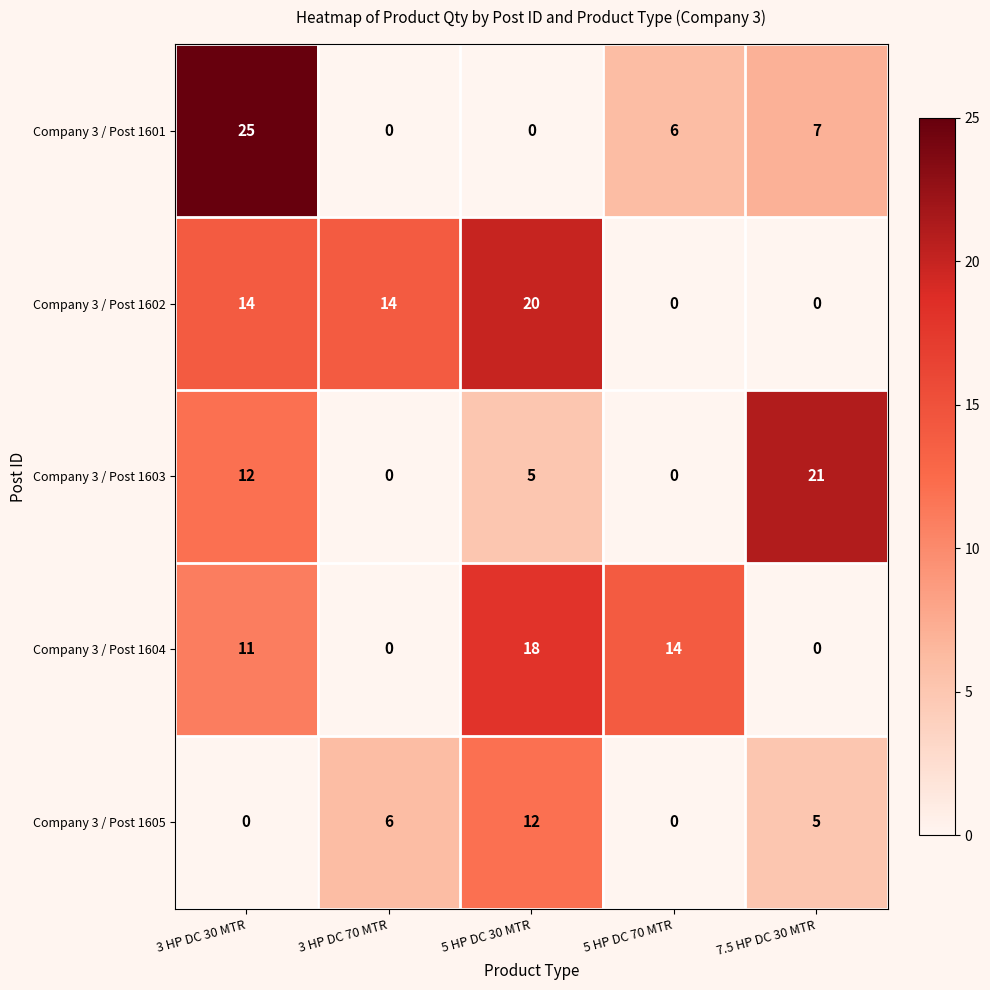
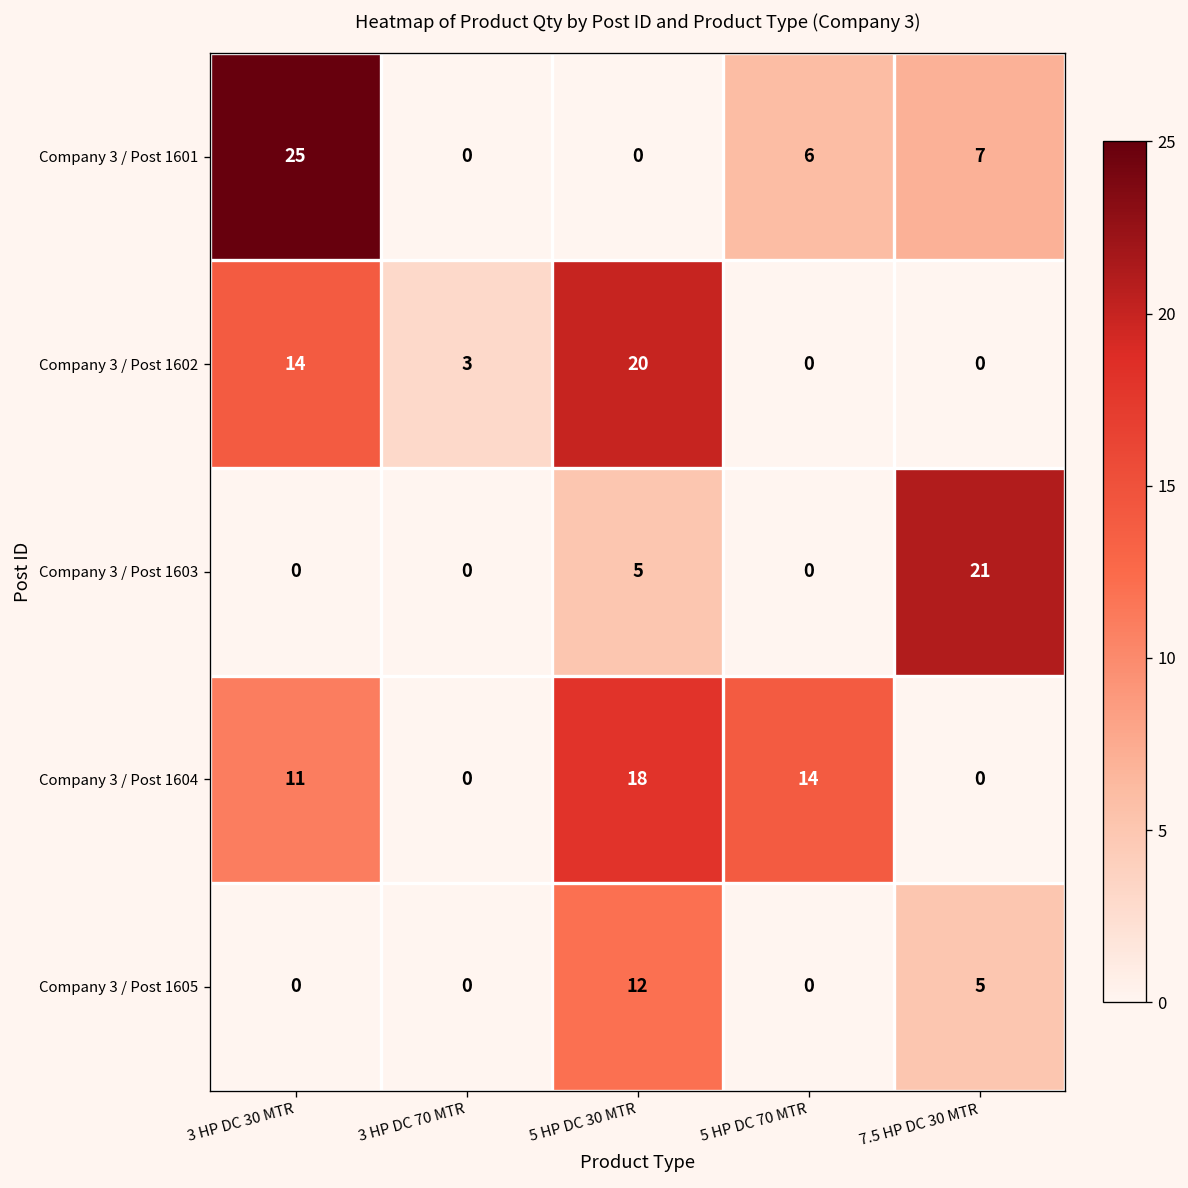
  {
    "Company 3 / Post 1601": {
      "3 HP DC 30 MTR": 25,
      "3 HP DC 70 MTR": 0,
      "5 HP DC 30 MTR": 0,
      "5 HP DC 70 MTR": 6,
      "7.5 HP DC 30 MTR": 7
    },
    "Company 3 / Post 1602": {
      "3 HP DC 30 MTR": 14,
-     "3 HP DC 70 MTR": 14,
+     "3 HP DC 70 MTR": 3,
      "5 HP DC 30 MTR": 20,
      "5 HP DC 70 MTR": 0,
      "7.5 HP DC 30 MTR": 0
    },
    "Company 3 / Post 1603": {
-     "3 HP DC 30 MTR": 12,
+     "3 HP DC 30 MTR": 0,
      "3 HP DC 70 MTR": 0,
      "5 HP DC 30 MTR": 5,
      "5 HP DC 70 MTR": 0,
      "7.5 HP DC 30 MTR": 21
    },
    "Company 3 / Post 1604": {
      "3 HP DC 30 MTR": 11,
      "3 HP DC 70 MTR": 0,
      "5 HP DC 30 MTR": 18,
      "5 HP DC 70 MTR": 14,
      "7.5 HP DC 30 MTR": 0
    },
    "Company 3 / Post 1605": {
      "3 HP DC 30 MTR": 0,
-     "3 HP DC 70 MTR": 6,
+     "3 HP DC 70 MTR": 0,
      "5 HP DC 30 MTR": 12,
      "5 HP DC 70 MTR": 0,
      "7.5 HP DC 30 MTR": 5
    }
  }
